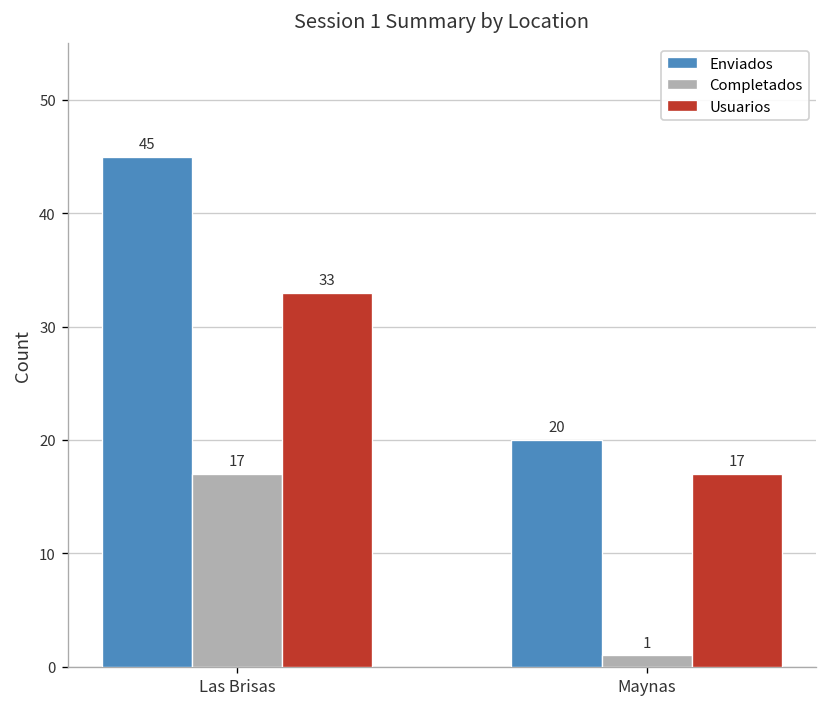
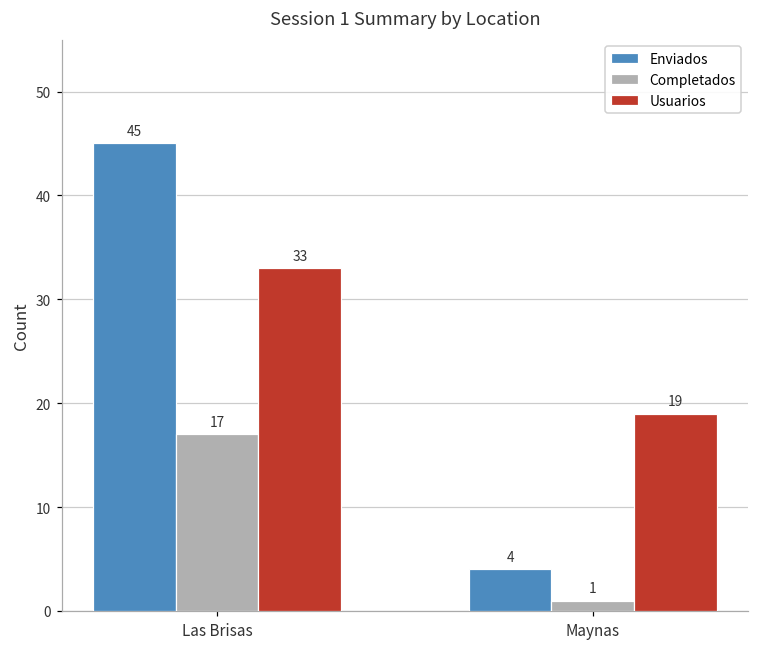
  {
    "Enviados": {
      "Las Brisas": 45,
-     "Maynas": 20
+     "Maynas": 4
    },
    "Completados": {
      "Las Brisas": 17,
      "Maynas": 1
    },
    "Usuarios": {
      "Las Brisas": 33,
-     "Maynas": 17
+     "Maynas": 19
    }
  }
